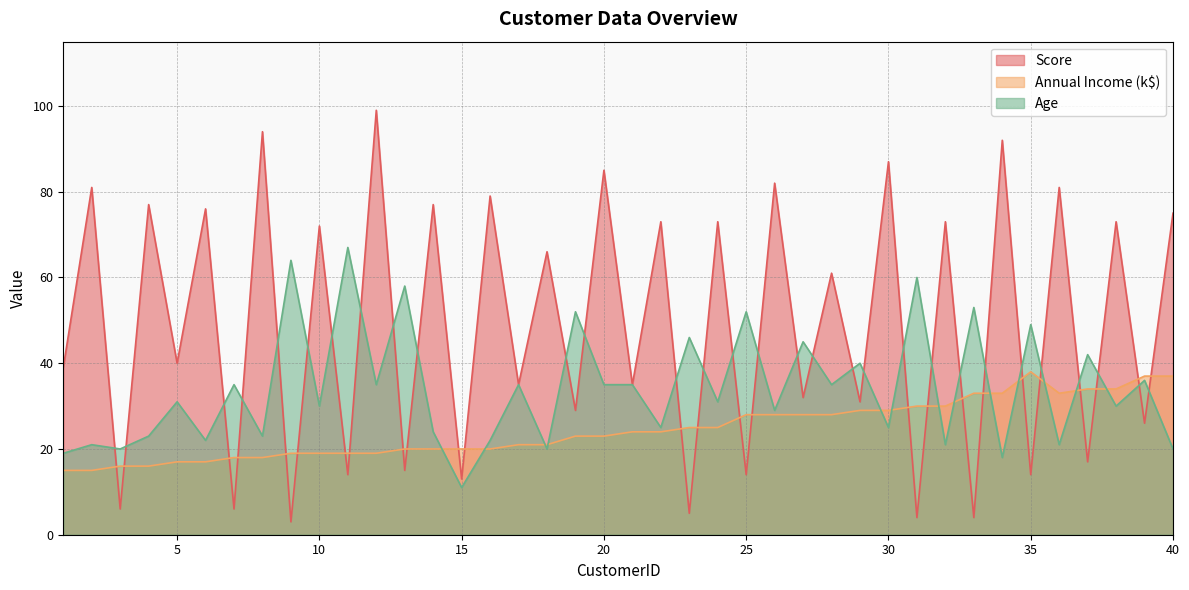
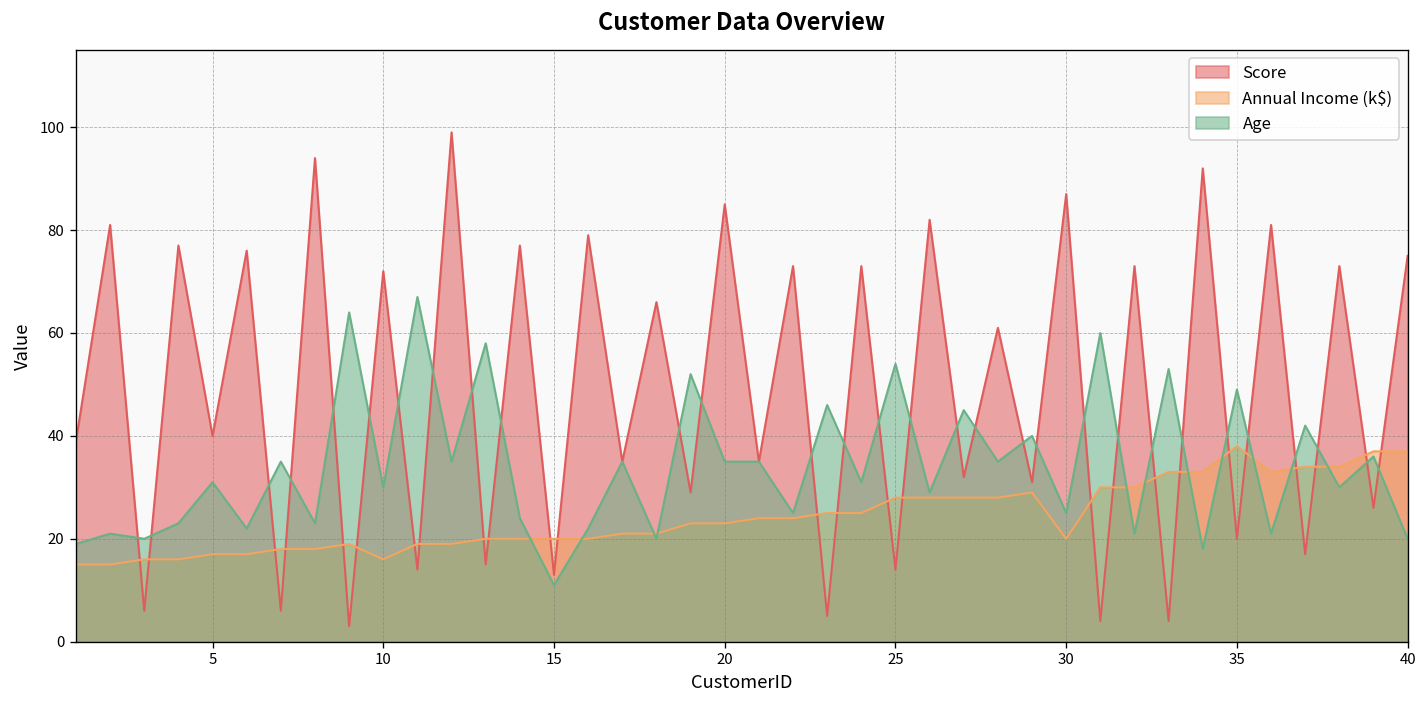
  {
    "Score": {
      "5": 40,
      "10": 72,
      "15": 13,
      "20": 85,
      "25": 14,
      "30": 87,
-     "35": 14,
+     "35": 20,
      "40": 75
    },
    "Annual Income (k$)": {
      "5": 17,
-     "10": 19,
+     "10": 16,
      "15": 20,
      "20": 23,
      "25": 28,
-     "30": 29,
+     "30": 20,
      "35": 38,
      "40": 37
    },
    "Age": {
      "5": 31,
      "10": 30,
      "15": 11,
      "20": 35,
-     "25": 52,
+     "25": 54,
      "30": 25,
      "35": 49,
      "40": 20
    }
  }
